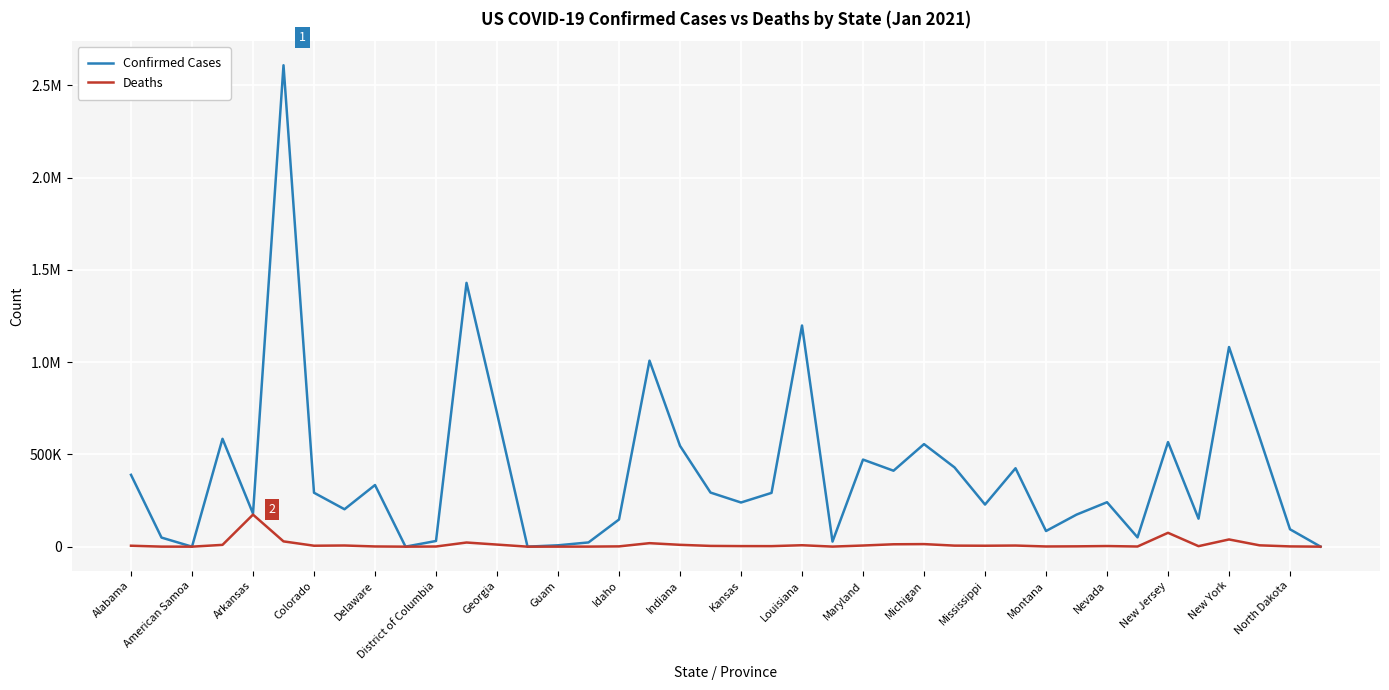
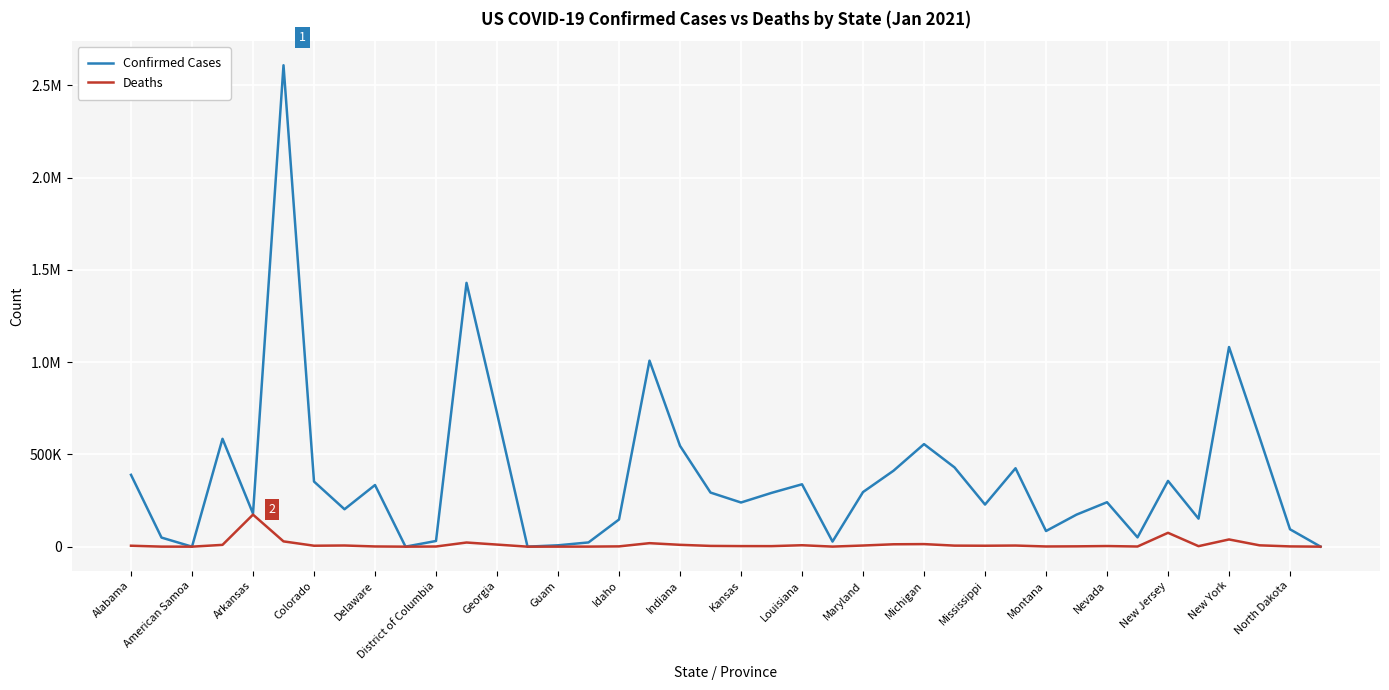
  {
    "Confirmed Cases": {
      "Alabama": 390000,
-     "Colorado": 290000,
+     "Colorado": 350000,
      "Delaware": 330000,
      "District of Columbia": 30000,
      "Georgia": 720000,
      "Idaho": 150000,
      "Indiana": 550000,
      "Kansas": 240000,
-     "Louisiana": 1200000,
-     "Maryland": 470000,
+     "Louisiana": 340000,
+     "Maryland": 300000,
      "Michigan": 560000,
      "Mississippi": 230000,
      "Montana": 80000,
      "Nevada": 240000,
-     "New Jersey": 570000,
+     "New Jersey": 360000,
      "New York": 1080000,
      "North Dakota": 90000
    },
    "Deaths": {
      "Alabama": 10000,
      "Colorado": 10000,
      "Delaware": 0,
      "District of Columbia": 0,
      "Georgia": 10000,
      "Idaho": 0,
      "Indiana": 10000,
      "Kansas": 0,
      "Louisiana": 10000,
      "Maryland": 10000,
      "Michigan": 10000,
      "Mississippi": 10000,
      "Montana": 0,
      "Nevada": 0,
      "New Jersey": 80000,
      "New York": 40000,
      "North Dakota": 0
    }
  }
